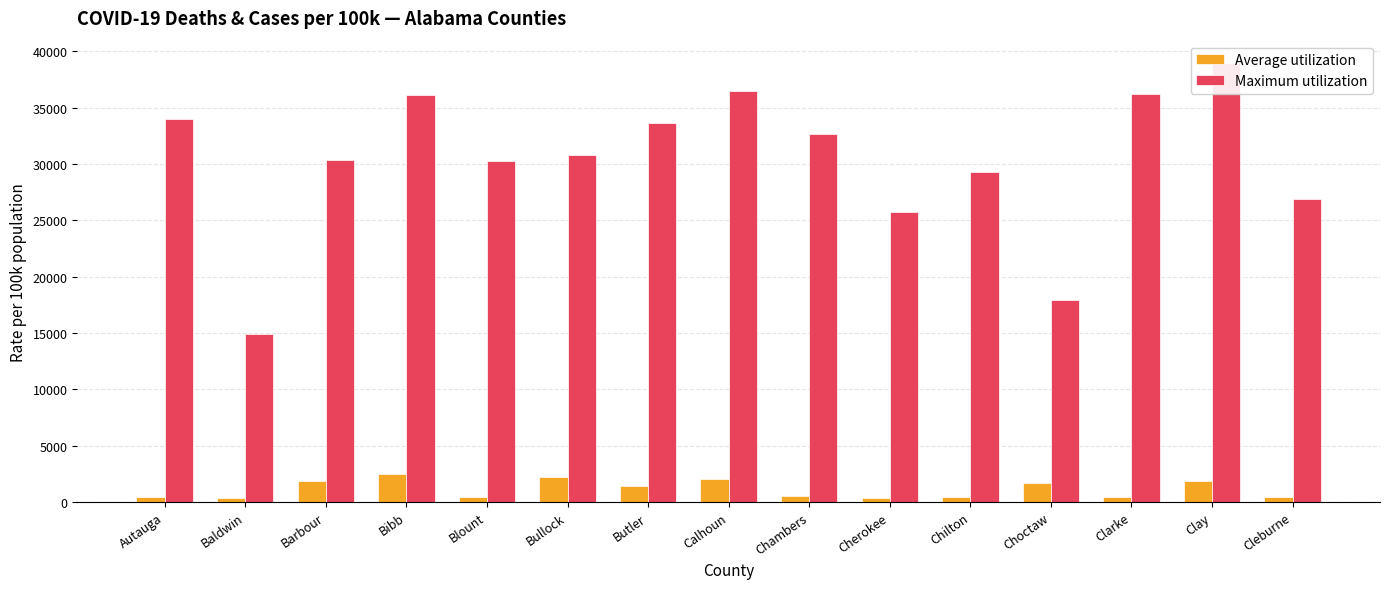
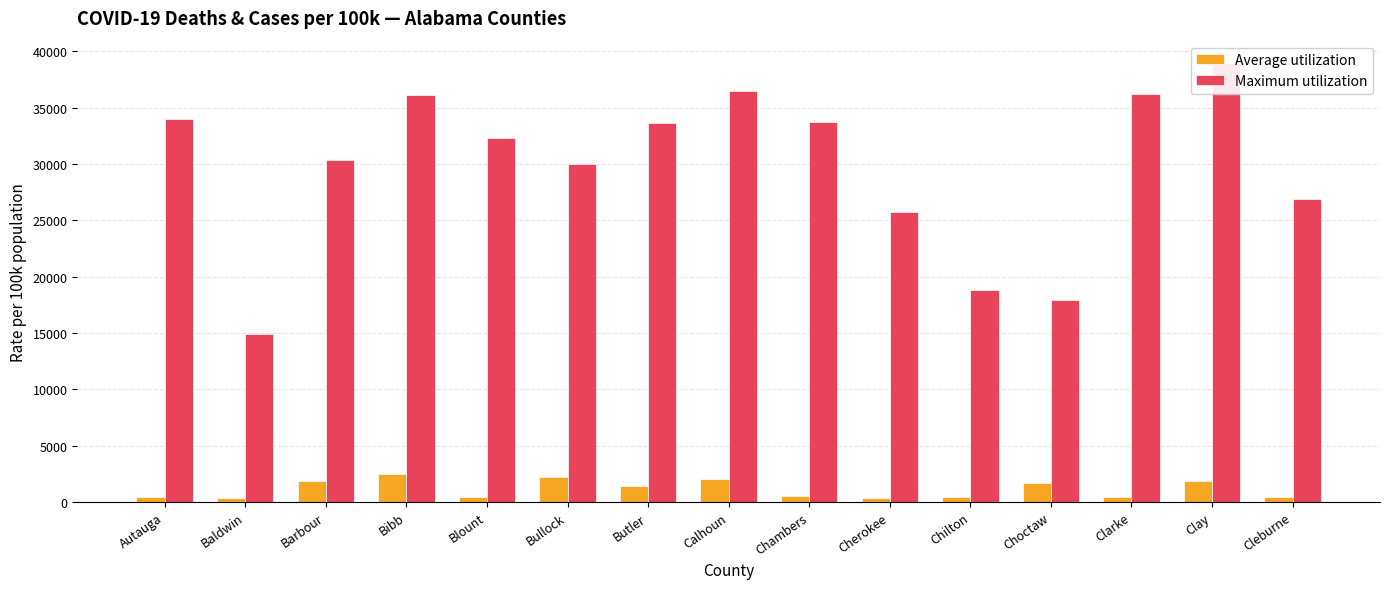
  {
    "Average utilization": {
      "Autauga": 400,
      "Baldwin": 300,
      "Barbour": 1900,
      "Bibb": 2500,
      "Blount": 500,
      "Bullock": 2200,
      "Butler": 1400,
      "Calhoun": 2000,
      "Chambers": 500,
      "Cherokee": 300,
      "Chilton": 500,
      "Choctaw": 1700,
      "Clarke": 500,
      "Clay": 1800,
      "Cleburne": 500
    },
    "Maximum utilization": {
      "Autauga": 34000,
      "Baldwin": 14900,
      "Barbour": 30300,
      "Bibb": 36100,
-     "Blount": 30300,
-     "Bullock": 30800,
+     "Blount": 32300,
+     "Bullock": 30000,
      "Butler": 33700,
      "Calhoun": 36500,
-     "Chambers": 32700,
+     "Chambers": 33700,
      "Cherokee": 25800,
-     "Chilton": 29300,
+     "Chilton": 18800,
      "Choctaw": 17900,
      "Clarke": 36200,
      "Cleburne": 26900
    }
  }
